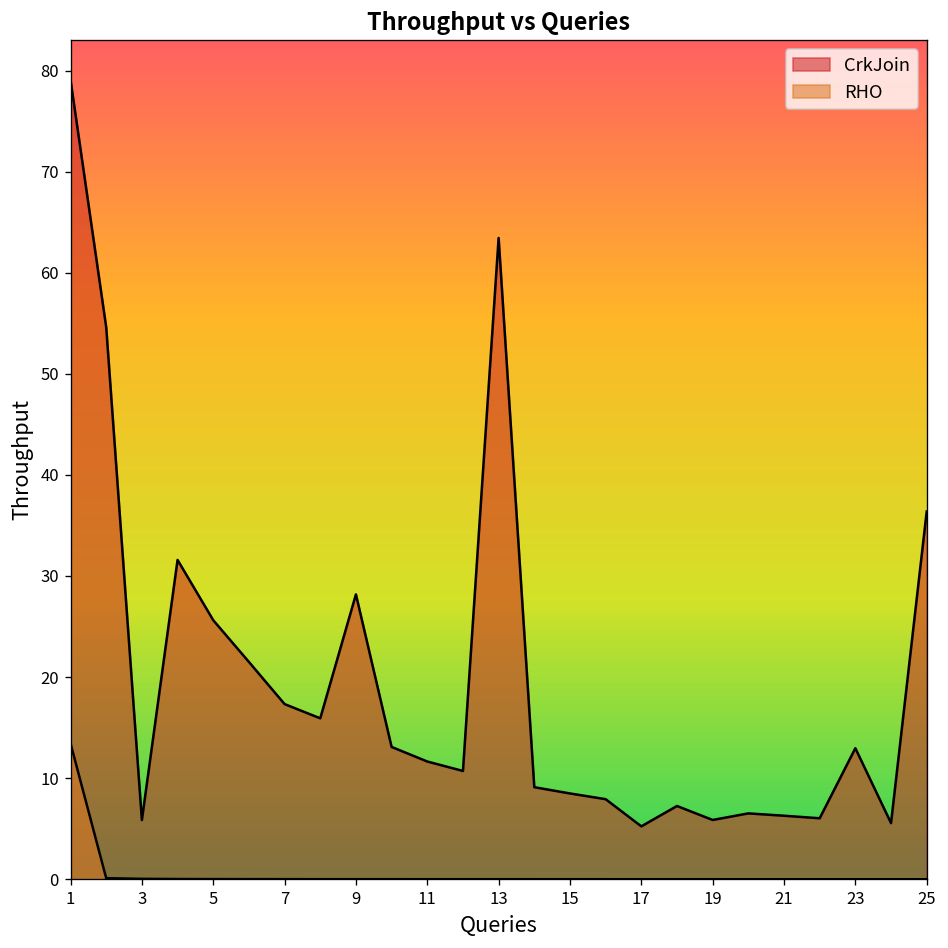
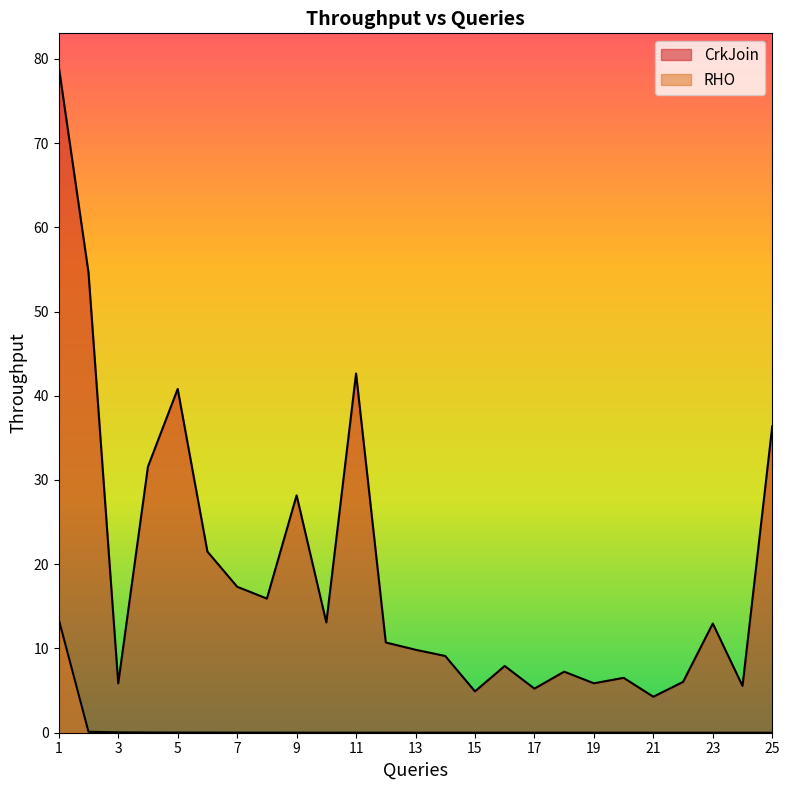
  {
    "CrkJoin": {
      "1": 79,
      "3": 6,
-     "5": 26,
+     "5": 41,
      "7": 17,
      "9": 28,
-     "11": 12,
-     "13": 63,
-     "15": 8,
+     "11": 43,
+     "13": 10,
+     "15": 5,
      "17": 5,
      "19": 6,
-     "21": 6,
+     "21": 4,
      "23": 13,
      "25": 36
    },
    "RHO": {
      "1": 13,
      "3": 0,
      "5": 0,
      "7": 0,
      "9": 0,
      "11": 0,
      "13": 0,
      "15": 0,
      "17": 0,
      "19": 0,
      "21": 0,
      "23": 0,
      "25": 0
    }
  }
